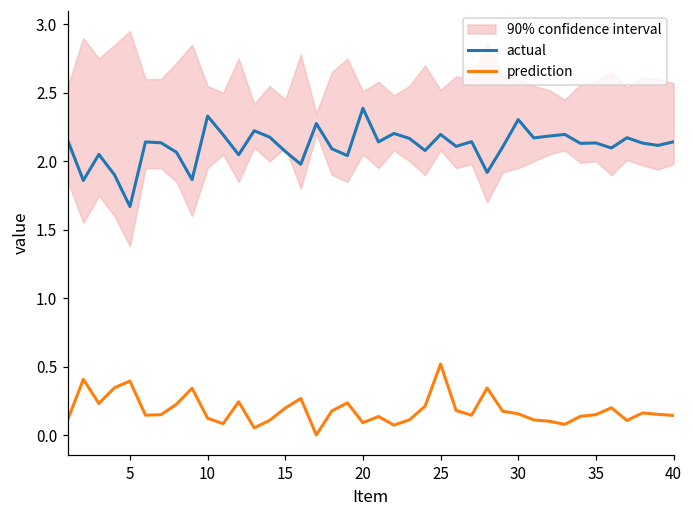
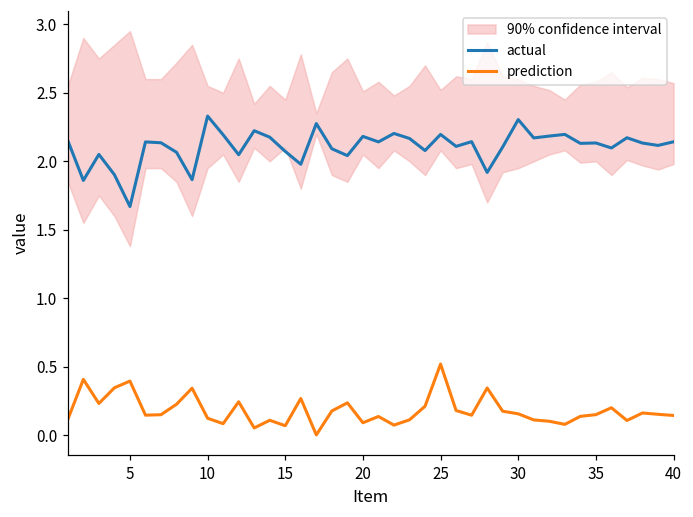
  {
    "actual": {
      "5": 1.67,
      "10": 2.33,
      "15": 2.07,
-     "20": 2.39,
+     "20": 2.18,
      "25": 2.20,
      "30": 2.30,
      "35": 2.13,
      "40": 2.14
    },
    "prediction": {
      "5": 0.39,
      "10": 0.12,
-     "15": 0.20,
+     "15": 0.07,
      "20": 0.09,
      "25": 0.52,
      "30": 0.16,
      "35": 0.15,
      "40": 0.14
    }
  }
